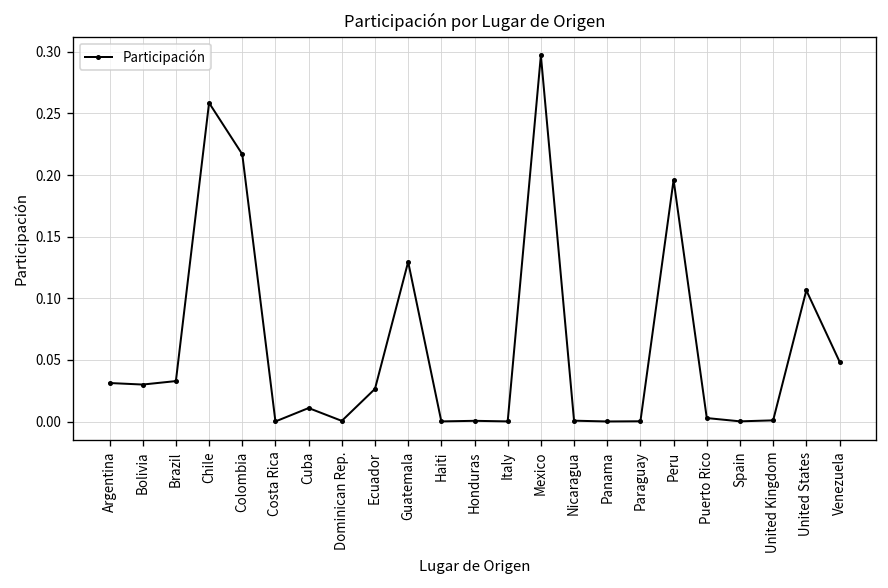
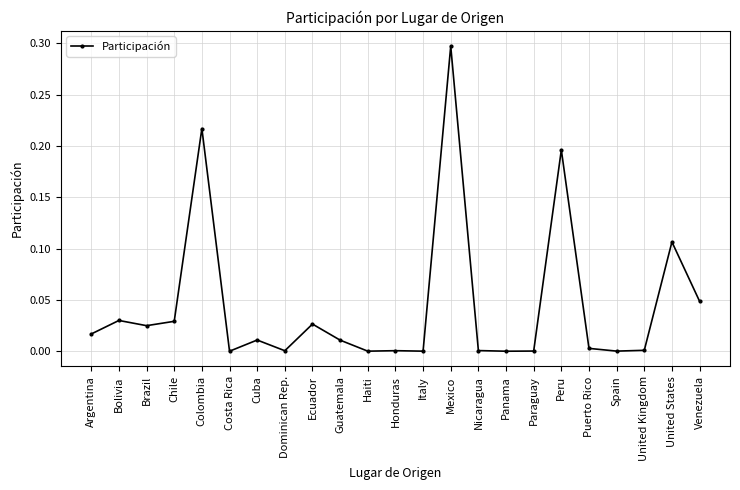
  {
-   "Argentina": 0.031,
+   "Argentina": 0.017,
    "Bolivia": 0.030,
-   "Brazil": 0.033,
-   "Chile": 0.259,
+   "Brazil": 0.025,
+   "Chile": 0.029,
    "Colombia": 0.217,
    "Costa Rica": 0.000,
    "Cuba": 0.011,
    "Dominican Rep.": 0.001,
    "Ecuador": 0.026,
-   "Guatemala": 0.130,
+   "Guatemala": 0.011,
    "Haiti": 0.000,
    "Honduras": 0.001,
    "Italy": 0.000,
    "Mexico": 0.297,
    "Nicaragua": 0.001,
    "Panama": 0.000,
    "Paraguay": 0.000,
    "Peru": 0.196,
    "Puerto Rico": 0.003,
    "Spain": 0.000,
    "United Kingdom": 0.001,
    "United States": 0.106,
    "Venezuela": 0.049
  }
